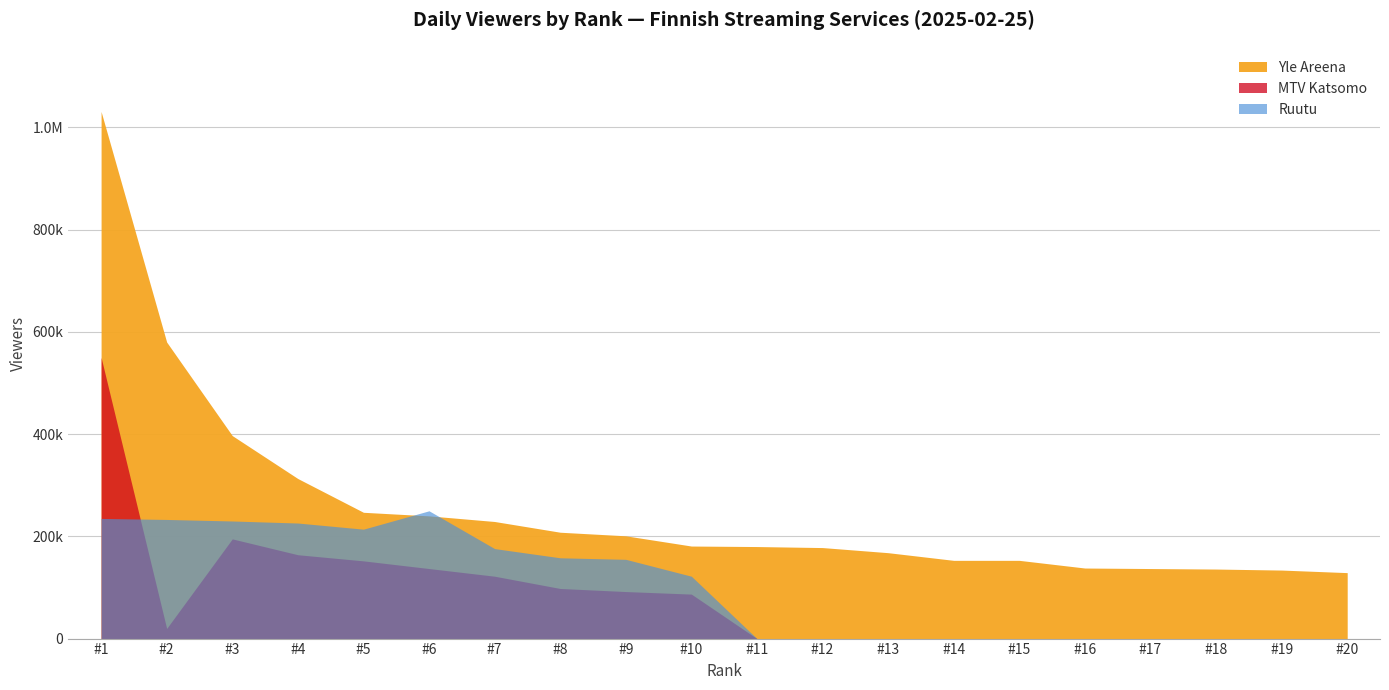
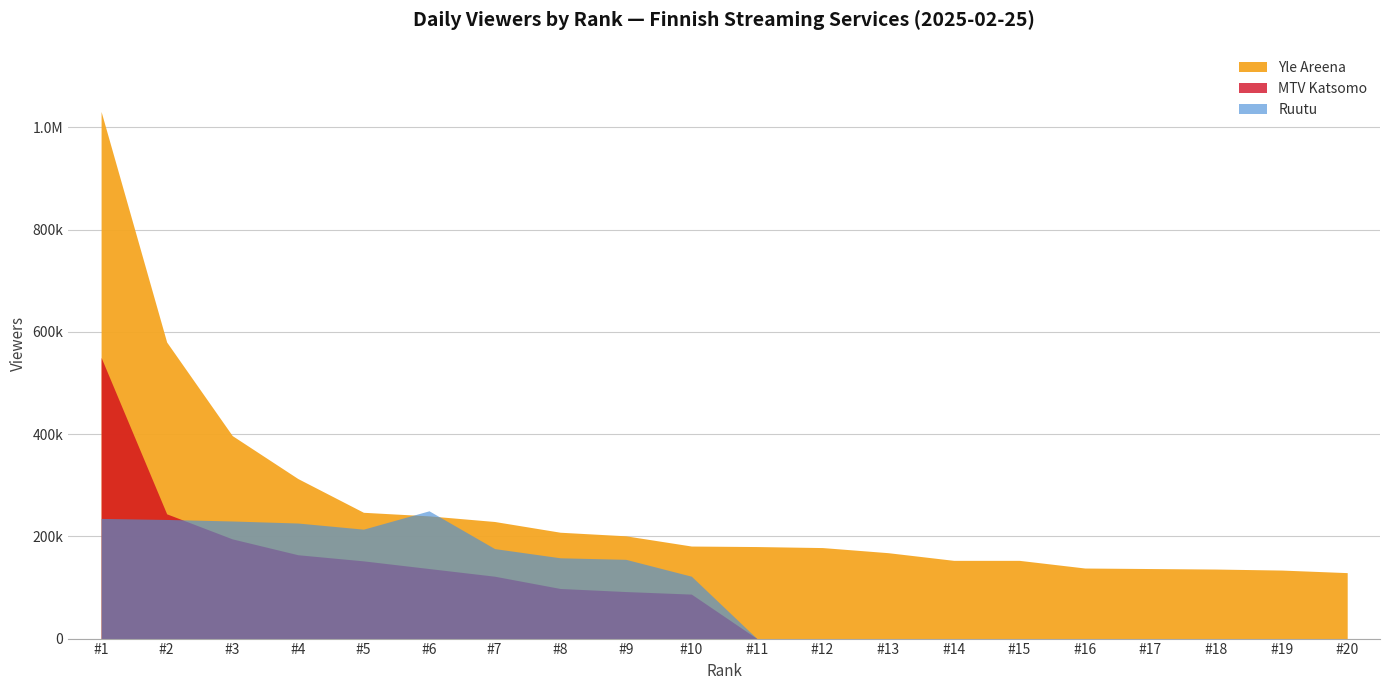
  {
    "Yle Areena": {
      "#1": 1030000,
      "#2": 580000,
      "#3": 400000,
      "#4": 310000,
      "#5": 250000,
      "#6": 240000,
      "#7": 230000,
      "#8": 210000,
      "#9": 200000,
      "#10": 180000,
      "#11": 180000,
      "#12": 180000,
      "#13": 170000,
      "#14": 150000,
      "#15": 150000,
      "#16": 140000,
      "#17": 140000,
      "#18": 140000,
      "#19": 130000,
      "#20": 130000
    },
    "MTV Katsomo": {
      "#1": 550000,
-     "#2": 20000,
+     "#2": 240000,
      "#3": 200000,
      "#4": 160000,
      "#5": 150000,
      "#6": 140000,
      "#7": 120000,
      "#8": 100000,
      "#9": 90000,
      "#10": 90000
    },
    "Ruutu": {
      "#1": 240000,
      "#2": 230000,
      "#3": 230000,
      "#4": 230000,
      "#5": 210000,
      "#6": 250000,
      "#7": 180000,
      "#8": 160000,
      "#9": 160000,
      "#10": 120000
    }
  }
